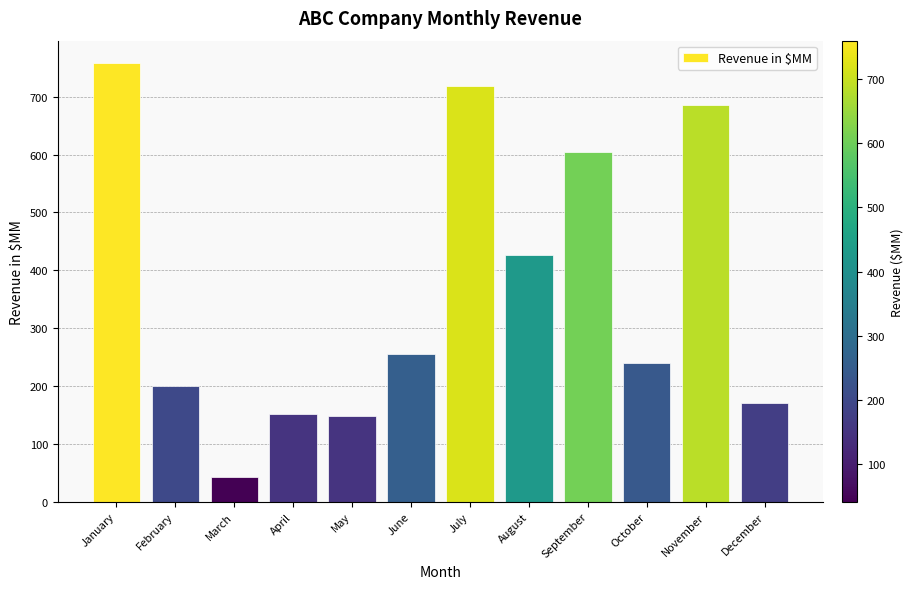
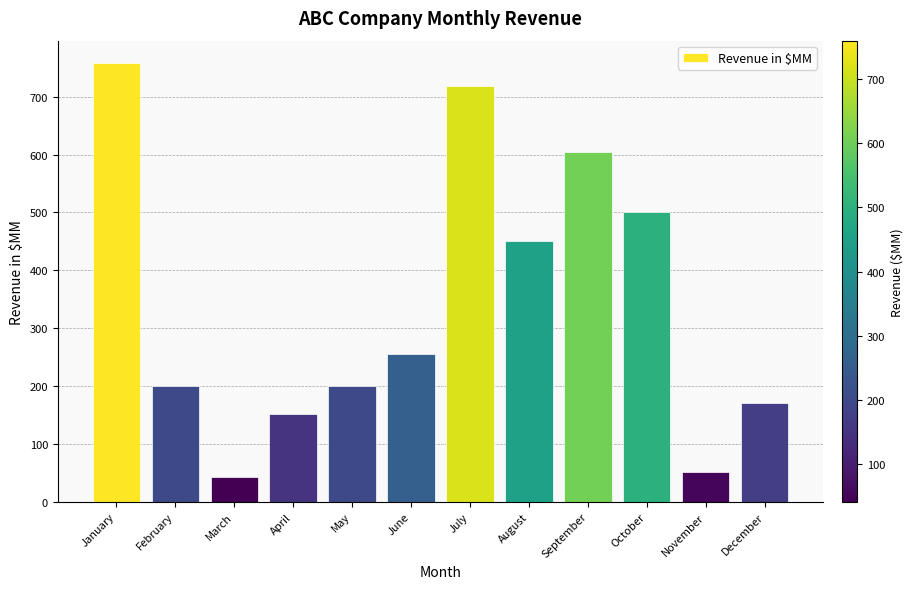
  {
    "January": 760,
    "February": 200,
    "March": 40,
    "April": 150,
-   "May": 150,
+   "May": 200,
    "June": 260,
    "July": 720,
-   "August": 430,
+   "August": 450,
    "September": 610,
-   "October": 240,
-   "November": 690,
+   "October": 500,
+   "November": 50,
    "December": 170
  }
